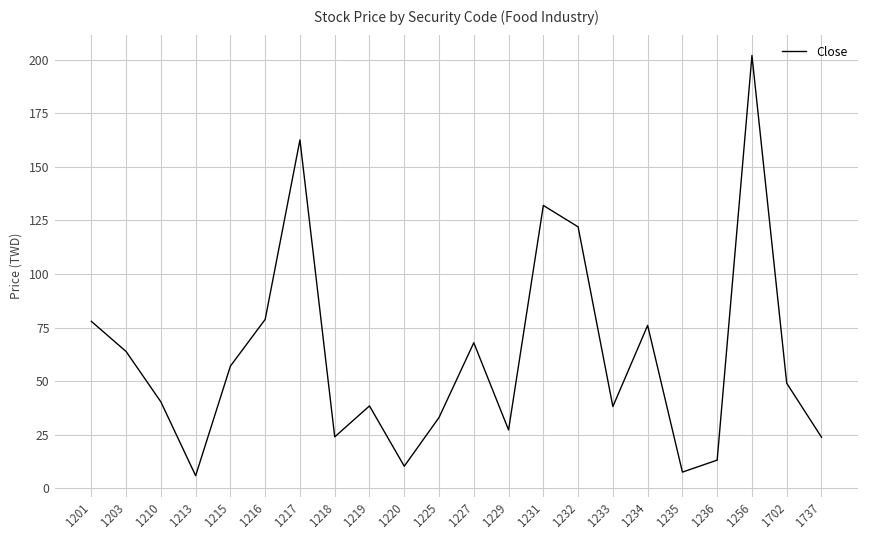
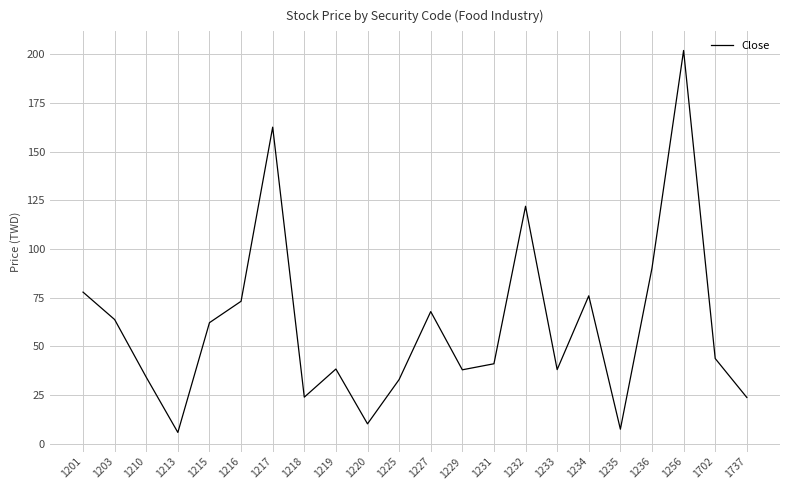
  {
    "1201": 78,
    "1203": 64,
-   "1210": 40,
+   "1210": 34,
    "1213": 6,
-   "1215": 57,
-   "1216": 79,
+   "1215": 62,
+   "1216": 73,
    "1217": 163,
    "1218": 24,
    "1219": 38,
    "1220": 10,
    "1225": 33,
    "1227": 68,
-   "1229": 27,
-   "1231": 132,
+   "1229": 38,
+   "1231": 41,
    "1232": 122,
    "1233": 38,
    "1234": 76,
    "1235": 8,
-   "1236": 13,
+   "1236": 90,
    "1256": 202,
-   "1702": 49,
+   "1702": 44,
    "1737": 24
  }
